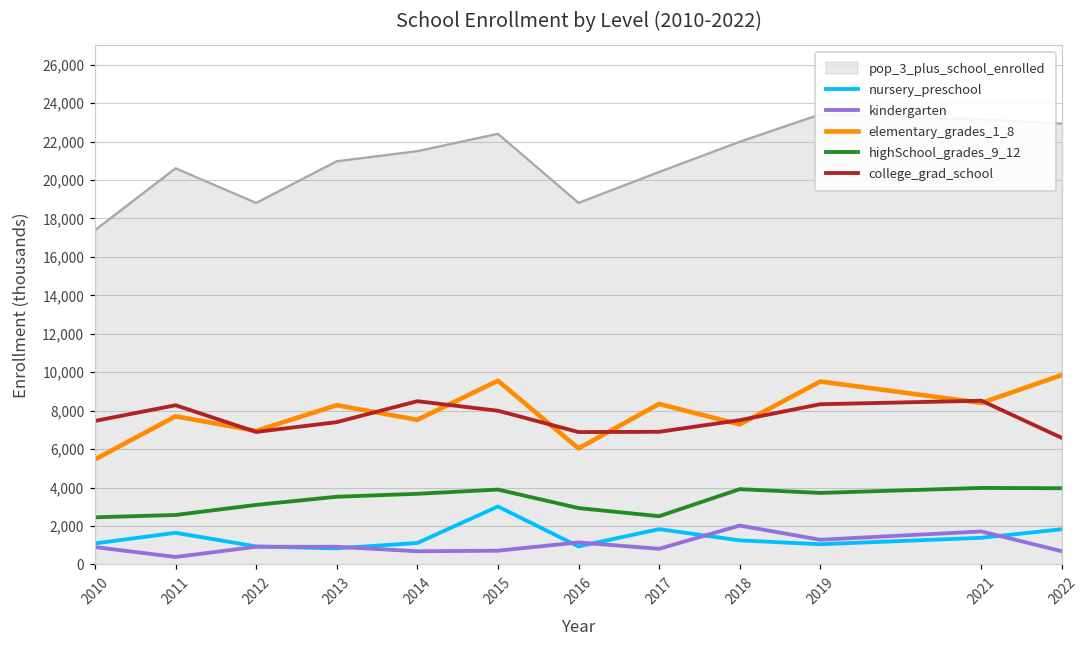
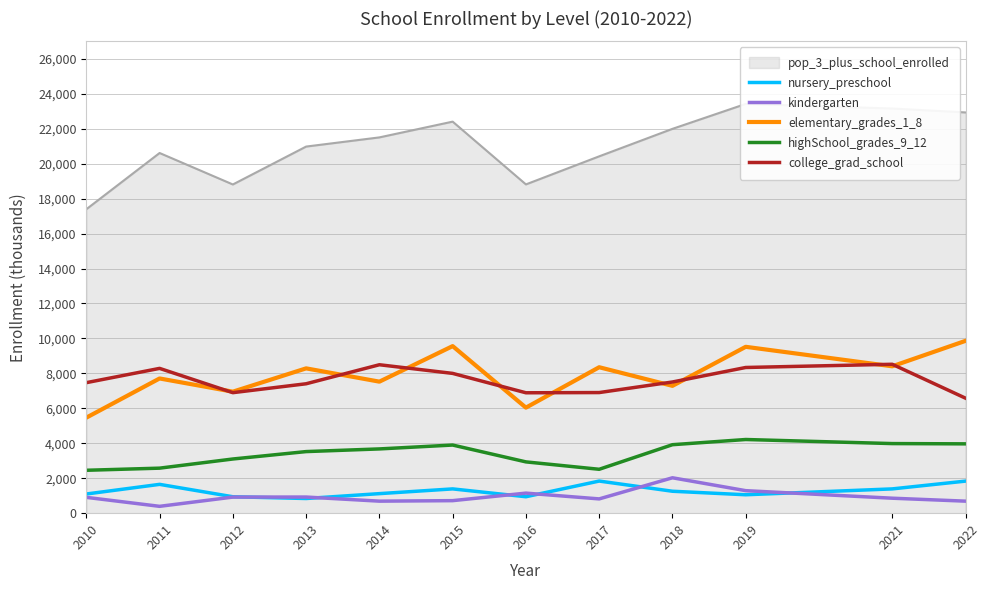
  {
    "pop_3_plus_school_enrolled": {
      "2010": "17,400",
      "2011": "20,600",
      "2012": "18,800",
      "2013": "21,000",
      "2014": "21,500",
      "2015": "22,400",
      "2016": "18,800",
      "2017": "20,400",
      "2018": "22,000",
      "2022": "22,900"
    },
    "nursery_preschool": {
      "2010": "1,100",
      "2011": "1,600",
      "2014": "1,100",
-     "2015": "3,000",
+     "2015": "1,400",
      "2016": "900",
      "2017": "1,800",
      "2018": "1,300",
      "2019": "1,100",
      "2021": "1,400",
      "2022": "1,800"
    },
    "kindergarten": {
      "2010": "900",
      "2011": "400",
      "2014": "700",
      "2015": "700",
      "2016": "1,100",
      "2017": "800",
      "2018": "2,000",
      "2019": "1,300",
-     "2021": "1,700",
+     "2021": "900",
      "2022": "700"
    },
    "elementary_grades_1_8": {
      "2010": "5,500",
      "2011": "7,700",
      "2013": "8,300",
      "2014": "7,500",
      "2015": "9,600",
      "2016": "6,000",
      "2017": "8,400",
      "2018": "7,300",
      "2019": "9,500",
      "2022": "9,900"
    },
    "highSchool_grades_9_12": {
      "2010": "2,500",
      "2011": "2,600",
      "2012": "3,100",
      "2013": "3,500",
      "2014": "3,700",
      "2015": "3,900",
      "2016": "2,900",
      "2017": "2,500",
      "2018": "3,900",
-     "2019": "3,700",
+     "2019": "4,200",
      "2021": "4,000",
      "2022": "4,000"
    },
    "college_grad_school": {
      "2010": "7,500",
      "2011": "8,300",
      "2013": "7,400",
      "2014": "8,500",
      "2015": "8,000",
      "2016": "6,900",
      "2017": "6,900",
      "2018": "7,500",
      "2019": "8,300",
      "2022": "6,600"
    }
  }
